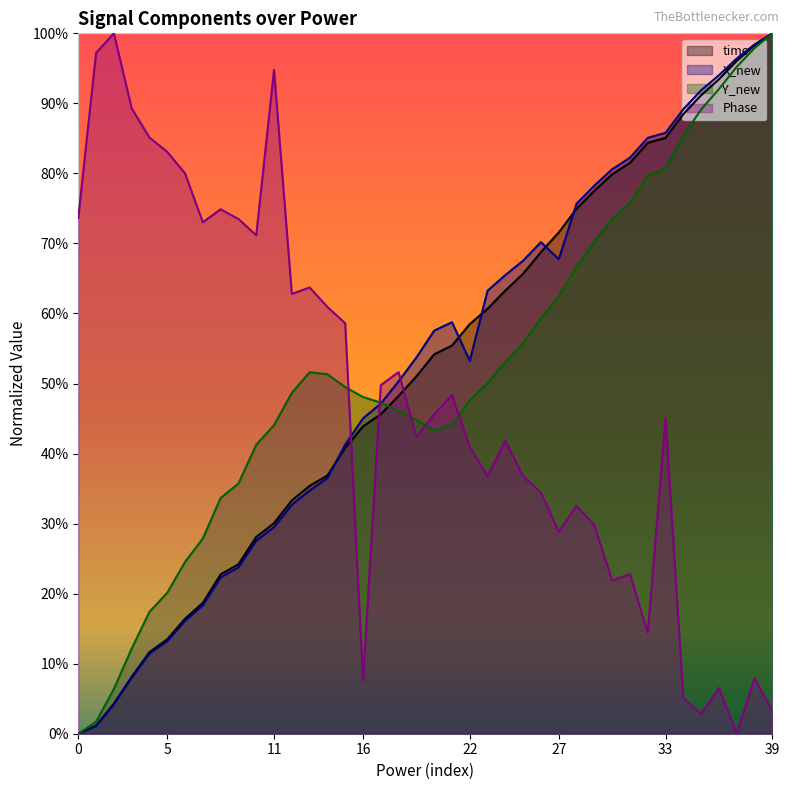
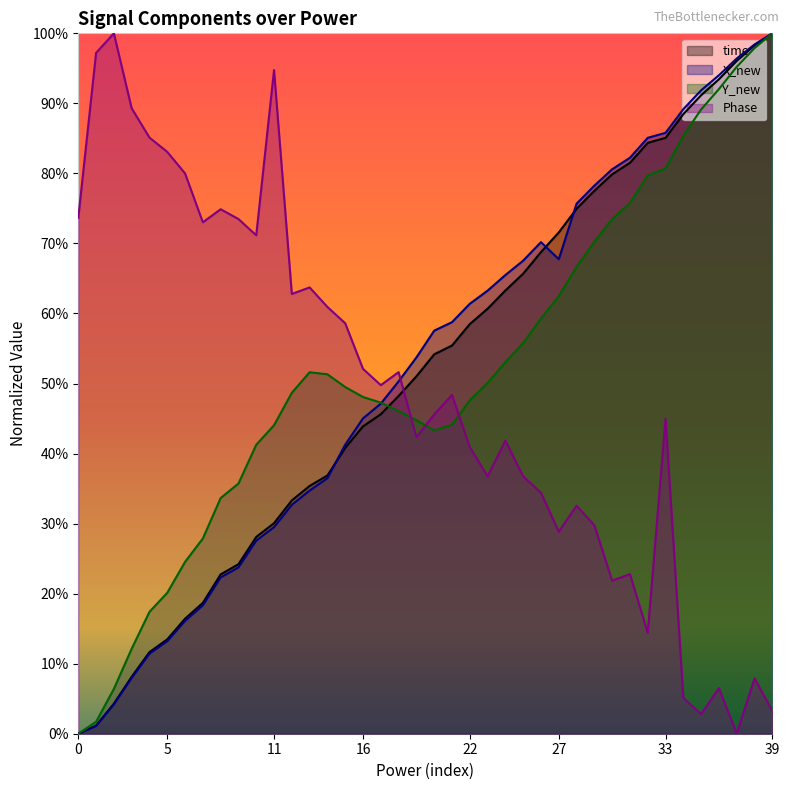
  {
    "X_new": {
      "11": "29%",
      "16": "45%",
-     "22": "53%",
+     "22": "61%",
      "27": "68%",
      "33": "86%"
    },
    "Phase": {
      "0": "74%",
      "5": "83%",
      "11": "95%",
-     "16": "8%",
+     "16": "52%",
      "22": "41%",
      "27": "29%",
      "33": "45%",
      "39": "3%"
    }
  }
